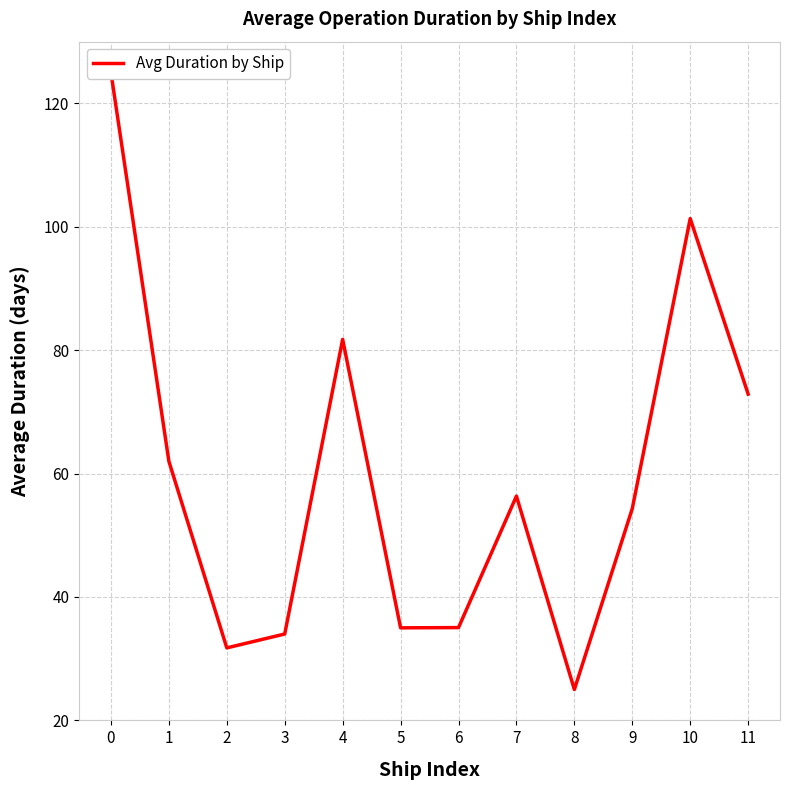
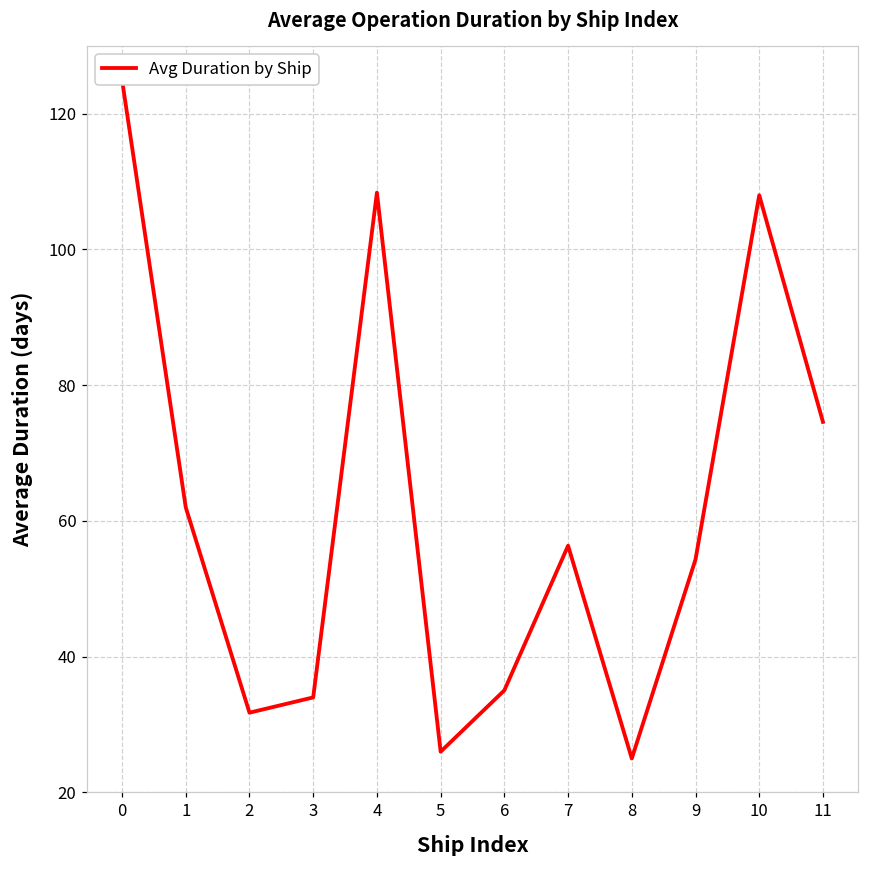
  {
    "1": 62,
    "2": 32,
    "3": 34,
-   "4": 82,
-   "5": 35,
+   "4": 108,
+   "5": 26,
    "6": 35,
    "7": 56,
    "8": 25,
    "9": 54,
-   "10": 101,
-   "11": 73
+   "10": 108,
+   "11": 75
  }
